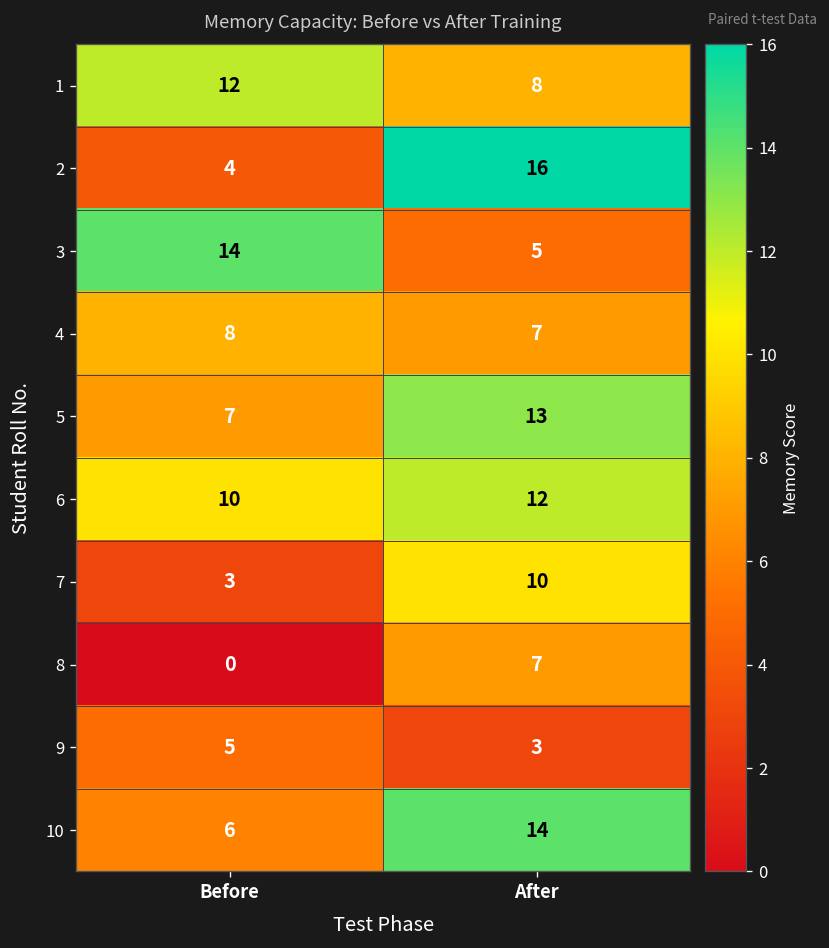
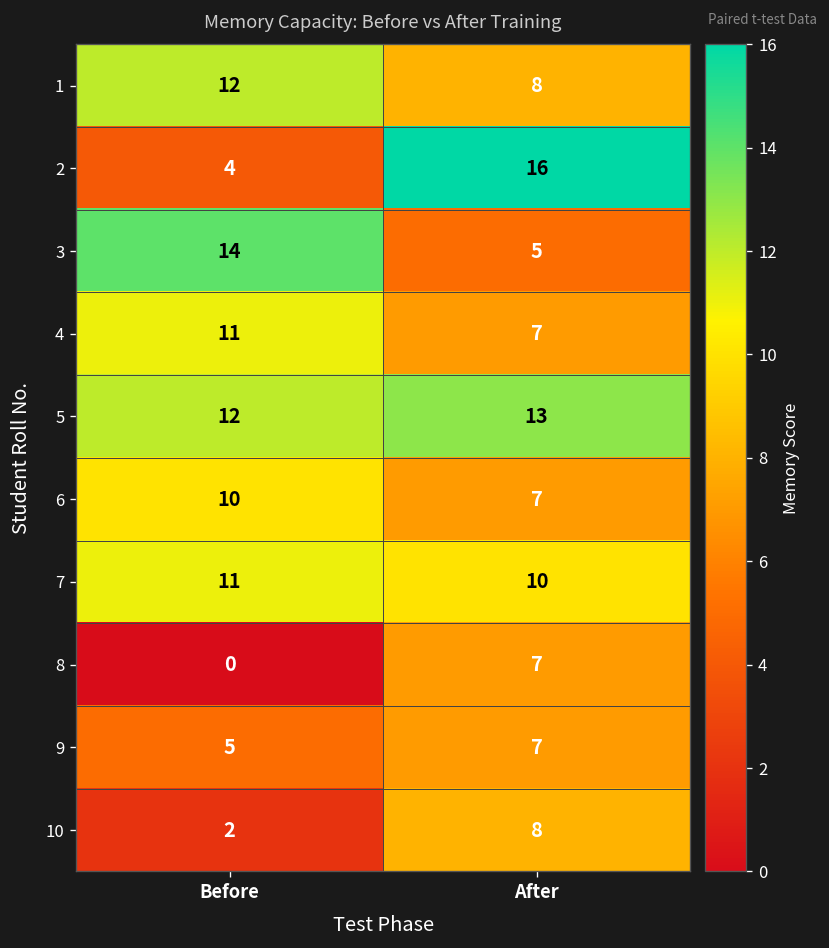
  {
    "1": {
      "Before": 12,
      "After": 8
    },
    "2": {
      "Before": 4,
      "After": 16
    },
    "3": {
      "Before": 14,
      "After": 5
    },
    "4": {
-     "Before": 8,
+     "Before": 11,
      "After": 7
    },
    "5": {
-     "Before": 7,
+     "Before": 12,
      "After": 13
    },
    "6": {
      "Before": 10,
-     "After": 12
+     "After": 7
    },
    "7": {
-     "Before": 3,
+     "Before": 11,
      "After": 10
    },
    "8": {
      "Before": 0,
      "After": 7
    },
    "9": {
      "Before": 5,
-     "After": 3
+     "After": 7
    },
    "10": {
-     "Before": 6,
-     "After": 14
+     "Before": 2,
+     "After": 8
    }
  }
